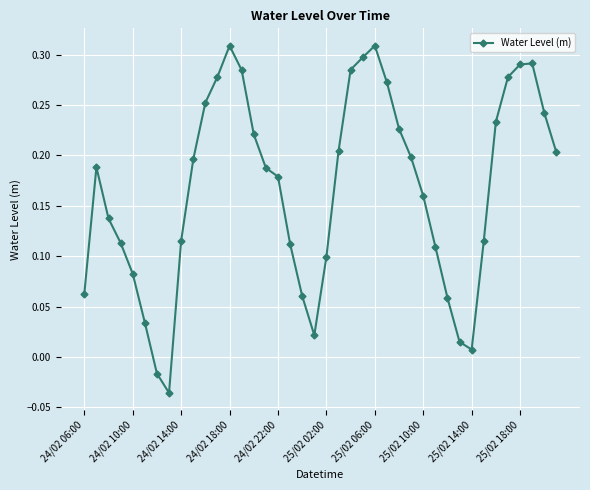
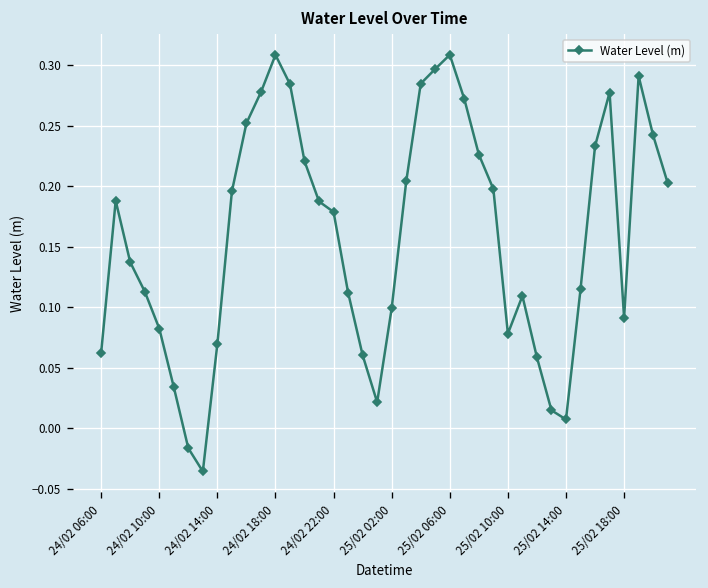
  {
    "24/02 06:00": 0.063,
    "24/02 10:00": 0.083,
-   "24/02 14:00": 0.115,
+   "24/02 14:00": 0.070,
    "24/02 18:00": 0.309,
    "24/02 22:00": 0.179,
    "25/02 02:00": 0.099,
    "25/02 06:00": 0.309,
-   "25/02 10:00": 0.160,
+   "25/02 10:00": 0.078,
    "25/02 14:00": 0.007,
-   "25/02 18:00": 0.290
+   "25/02 18:00": 0.092
  }
